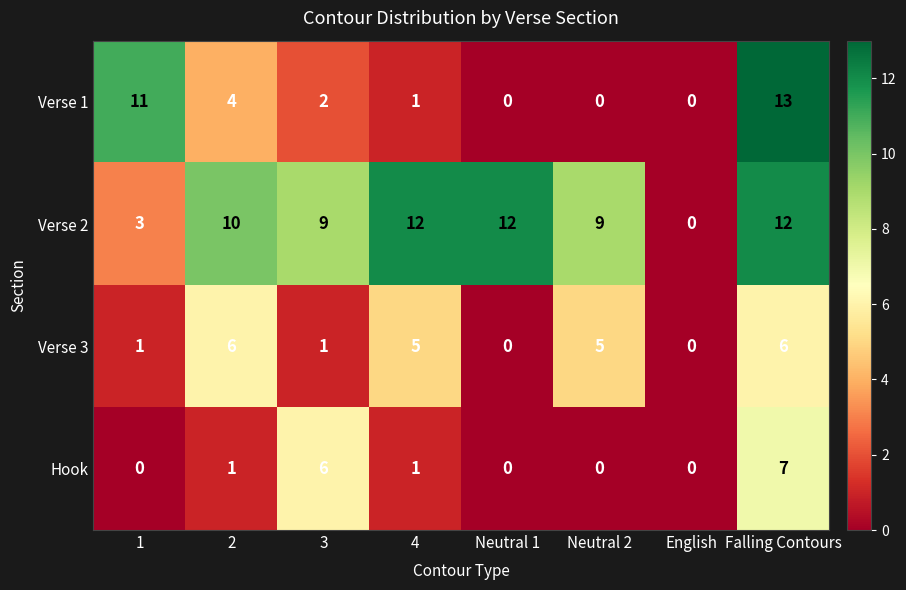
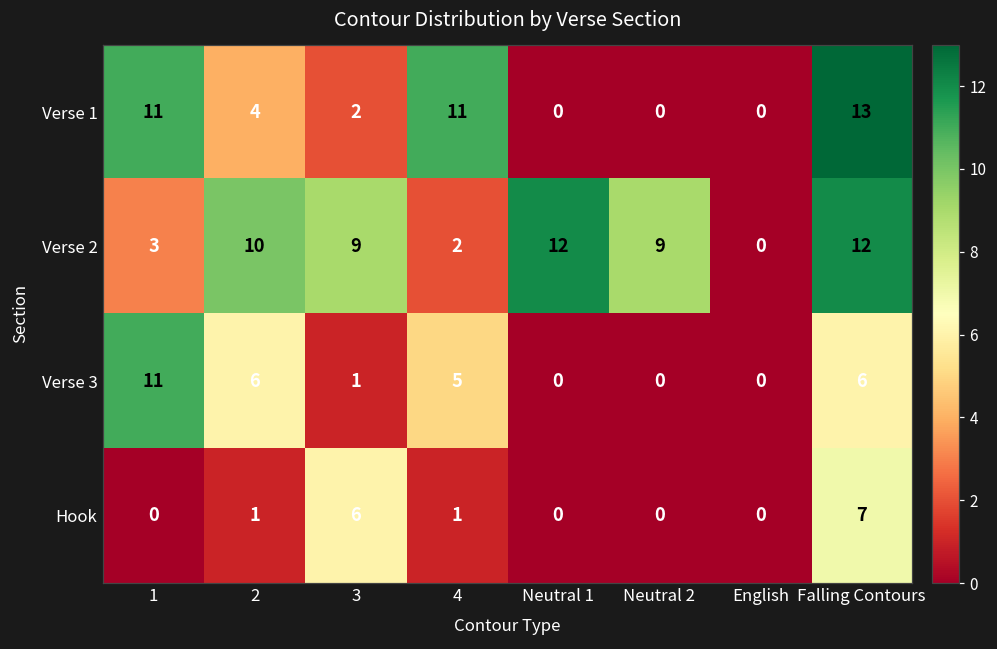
  {
    "Verse 1": {
      "1": 11,
      "2": 4,
      "3": 2,
-     "4": 1,
+     "4": 11,
      "Neutral 1": 0,
      "Neutral 2": 0,
      "English": 0,
      "Falling Contours": 13
    },
    "Verse 2": {
      "1": 3,
      "2": 10,
      "3": 9,
-     "4": 12,
+     "4": 2,
      "Neutral 1": 12,
      "Neutral 2": 9,
      "English": 0,
      "Falling Contours": 12
    },
    "Verse 3": {
-     "1": 1,
+     "1": 11,
      "2": 6,
      "3": 1,
      "4": 5,
      "Neutral 1": 0,
-     "Neutral 2": 5,
+     "Neutral 2": 0,
      "English": 0,
      "Falling Contours": 6
    },
    "Hook": {
      "1": 0,
      "2": 1,
      "3": 6,
      "4": 1,
      "Neutral 1": 0,
      "Neutral 2": 0,
      "English": 0,
      "Falling Contours": 7
    }
  }
